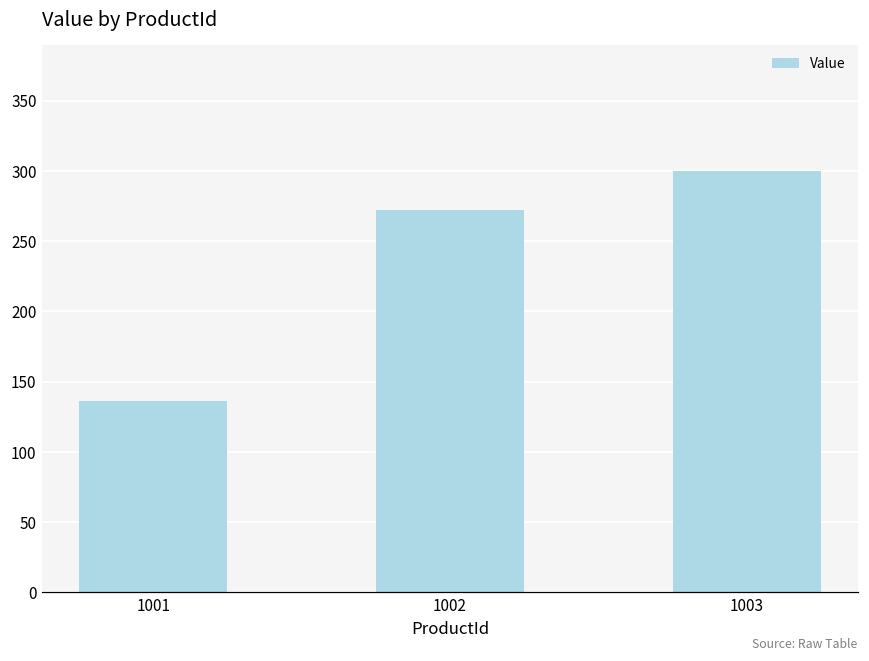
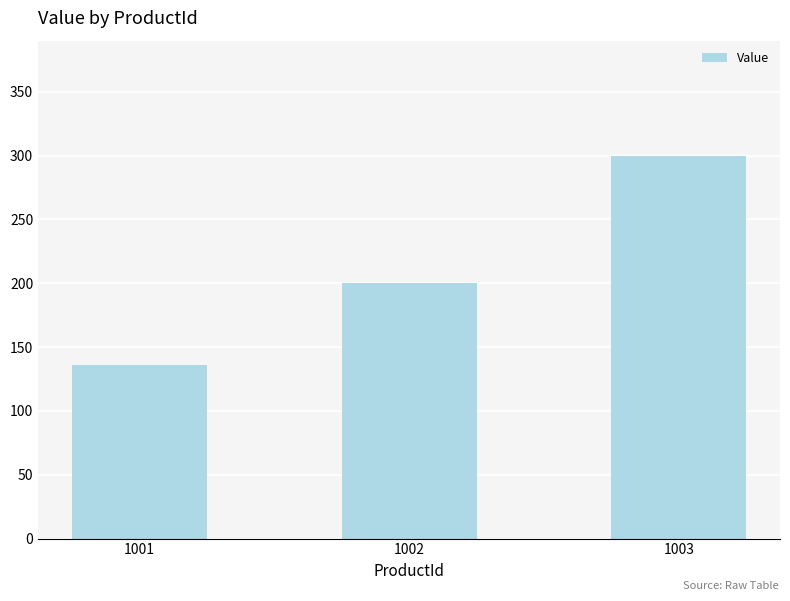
  {
    "1001": 136,
-   "1002": 272,
+   "1002": 200,
    "1003": 300
  }
